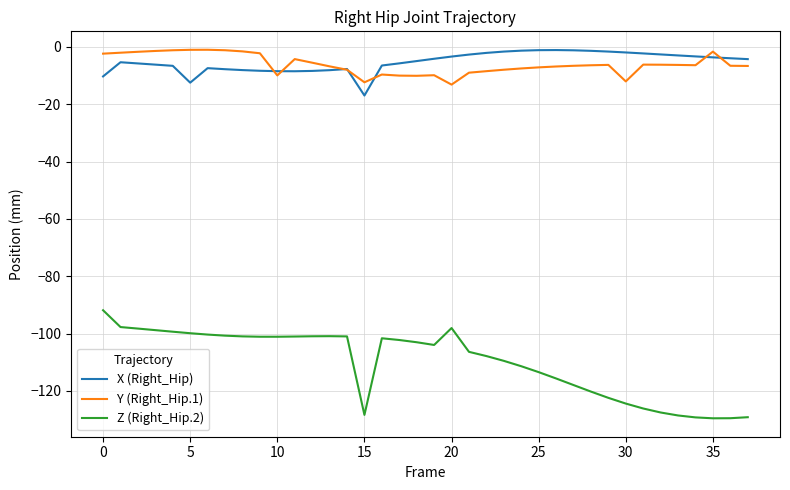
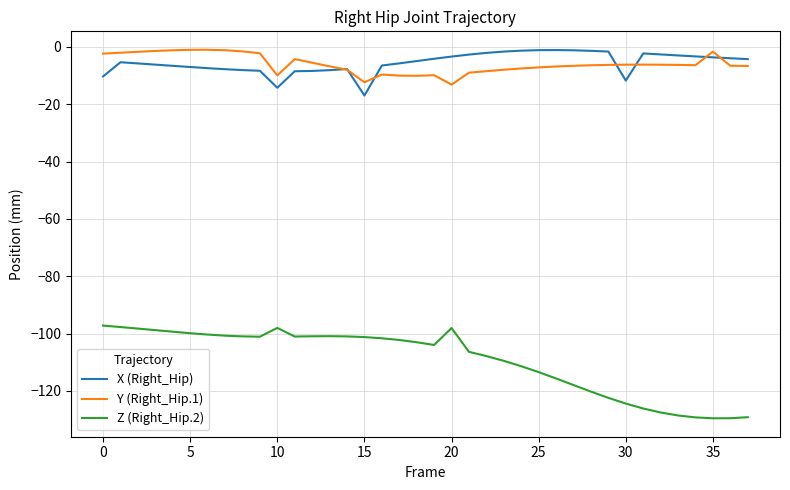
  {
    "X (Right_Hip)": {
      "0": -10,
-     "5": -12,
-     "10": -8,
+     "5": -7,
+     "10": -14,
      "15": -17,
      "20": -3,
      "25": -1,
-     "30": -2,
+     "30": -12,
      "35": -4
    },
    "Y (Right_Hip.1)": {
      "0": -2,
      "5": -1,
      "10": -10,
      "15": -12,
      "20": -13,
      "25": -7,
-     "30": -12,
+     "30": -6,
      "35": -2
    },
    "Z (Right_Hip.2)": {
-     "0": -92,
+     "0": -97,
      "5": -100,
-     "10": -101,
-     "15": -128,
+     "10": -98,
+     "15": -101,
      "20": -98,
      "25": -113,
      "30": -124,
      "35": -130
    }
  }
